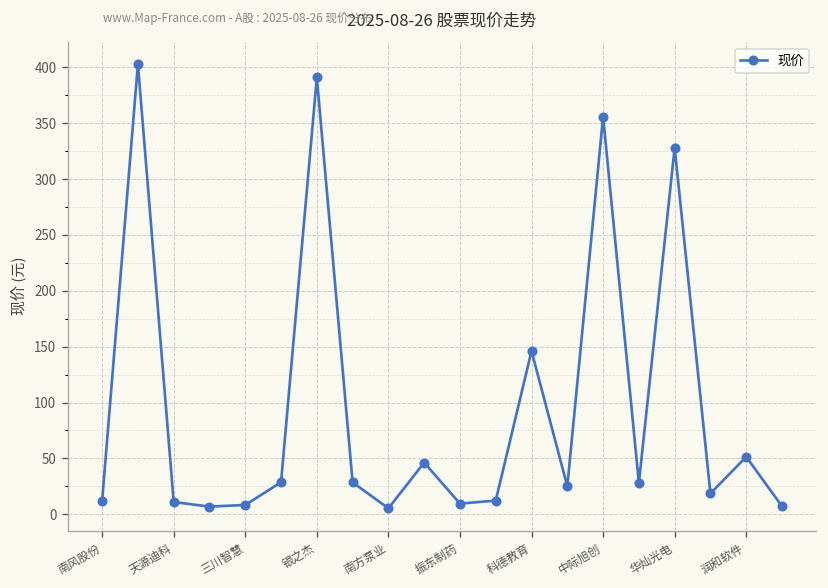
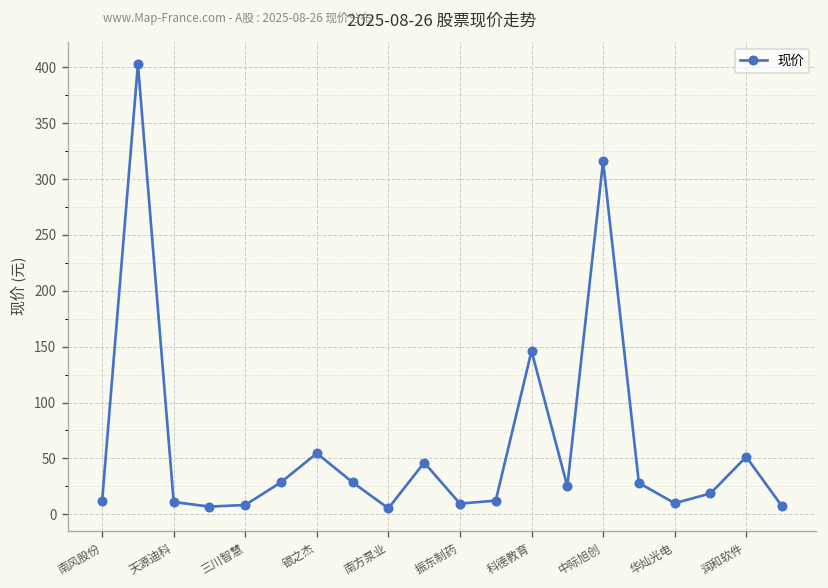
  {
    "南风股份": 10,
    "天源迪科": 10,
    "三川智慧": 10,
-   "银之杰": 390,
+   "银之杰": 50,
    "南方泵业": 10,
    "振东制药": 10,
    "科德教育": 150,
-   "中际旭创": 360,
-   "华灿光电": 330,
+   "中际旭创": 320,
+   "华灿光电": 10,
    "润和软件": 50
  }
